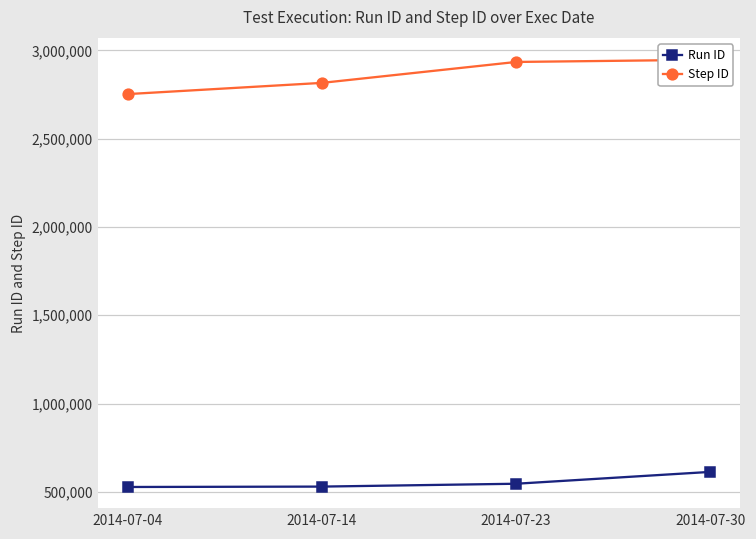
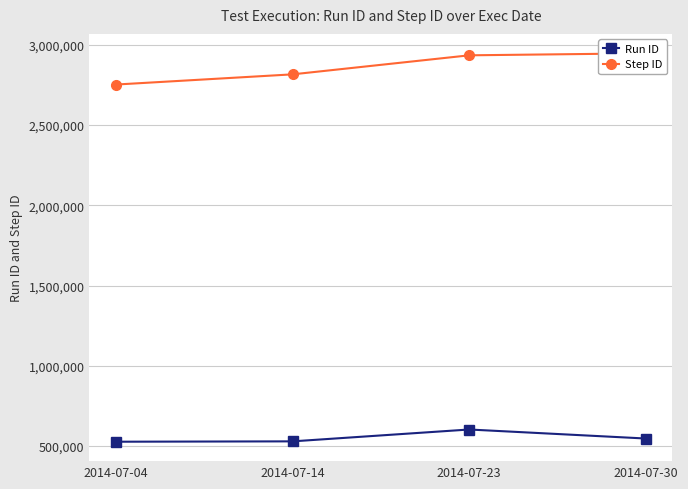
  {
    "Run ID": {
      "2014-07-04": "530,000",
      "2014-07-14": "530,000",
-     "2014-07-23": "550,000",
-     "2014-07-30": "610,000"
+     "2014-07-23": "600,000",
+     "2014-07-30": "550,000"
    },
    "Step ID": {
      "2014-07-04": "2,750,000",
      "2014-07-14": "2,820,000",
      "2014-07-23": "2,930,000"
    }
  }
